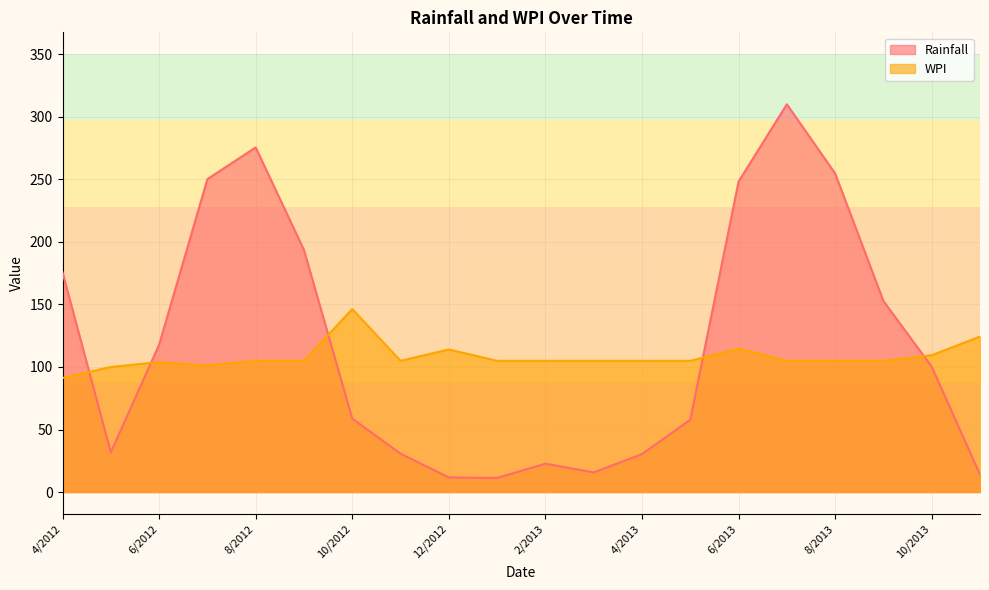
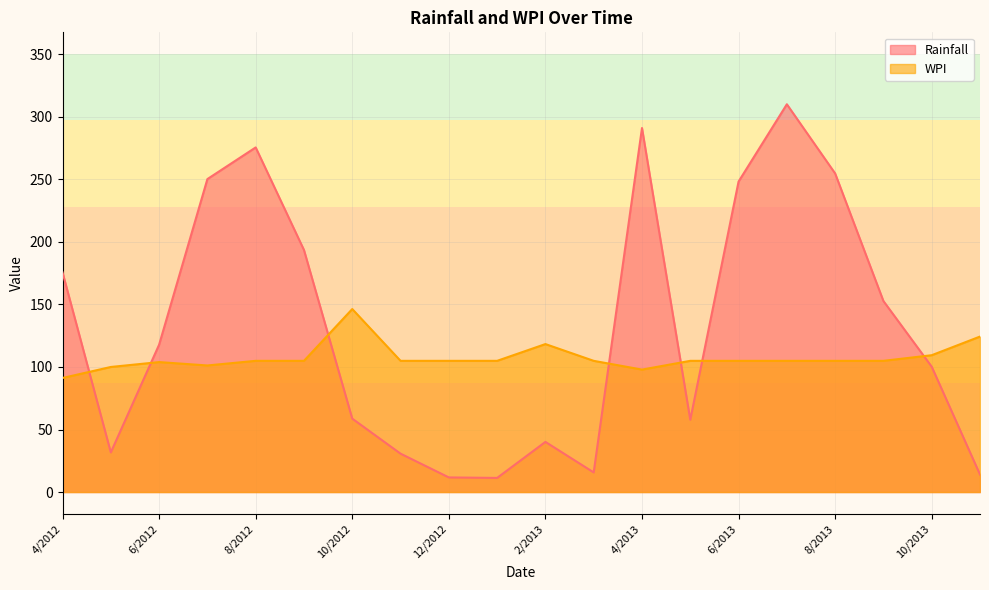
  {
    "Rainfall": {
      "4/2012": 176,
      "6/2012": 118,
      "8/2012": 276,
      "10/2012": 59,
      "12/2012": 12,
-     "2/2013": 23,
-     "4/2013": 30,
+     "2/2013": 40,
+     "4/2013": 291,
      "6/2013": 248,
      "8/2013": 255,
      "10/2013": 100
    },
    "WPI": {
      "4/2012": 91,
      "6/2012": 104,
      "8/2012": 105,
      "10/2012": 146,
-     "12/2012": 114,
-     "2/2013": 105,
-     "4/2013": 105,
-     "6/2013": 115,
+     "12/2012": 105,
+     "2/2013": 118,
+     "4/2013": 98,
+     "6/2013": 105,
      "8/2013": 105,
      "10/2013": 109
    }
  }
